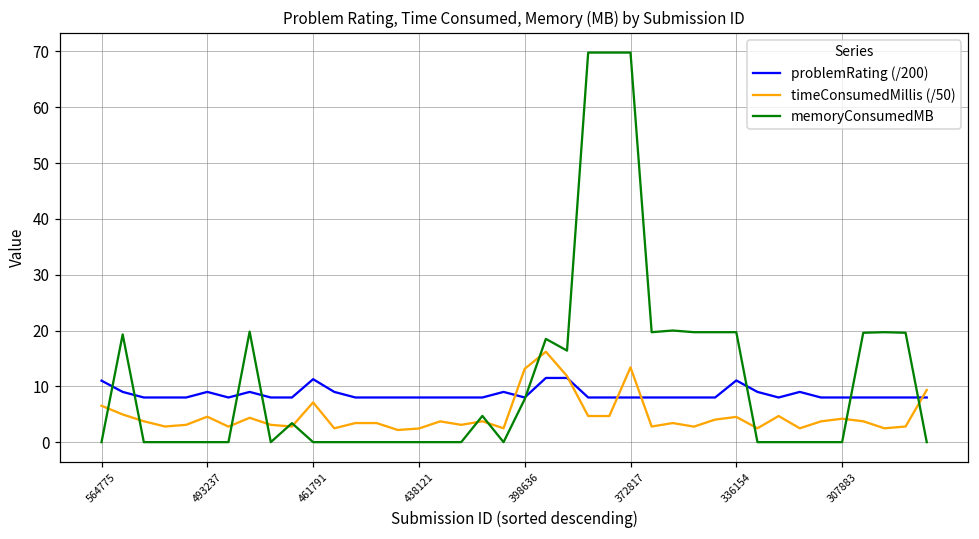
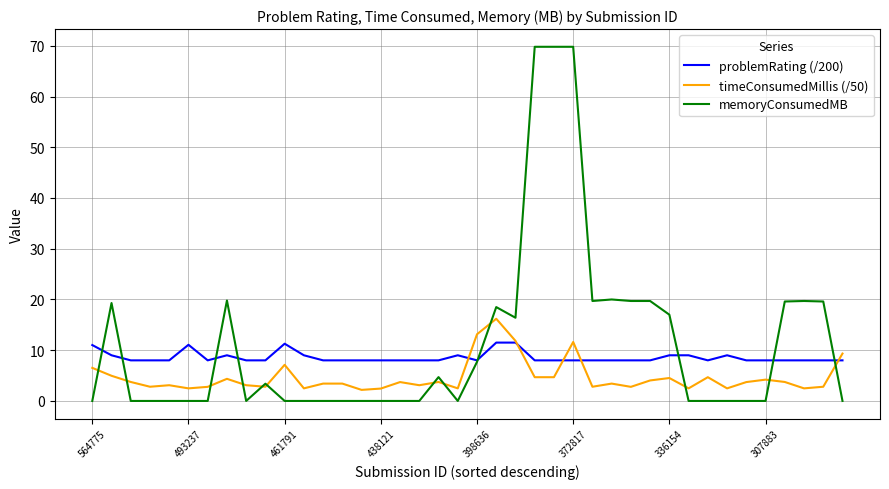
  {
    "problemRating (/200)": {
      "564775": 11,
-     "493237": 9,
+     "493237": 11,
      "461791": 11,
      "438121": 8,
      "372817": 8,
-     "336154": 11,
+     "336154": 9,
      "307883": 8
    },
    "timeConsumedMillis (/50)": {
      "564775": 7,
-     "493237": 5,
+     "493237": 2,
      "461791": 7,
      "438121": 2,
      "398636": 13,
-     "372817": 13,
+     "372817": 12,
      "336154": 5,
      "307883": 4
    },
    "memoryConsumedMB": {
      "564775": 0,
      "493237": 0,
      "461791": 0,
      "438121": 0,
      "372817": 70,
-     "336154": 20,
+     "336154": 17,
      "307883": 0
    }
  }
